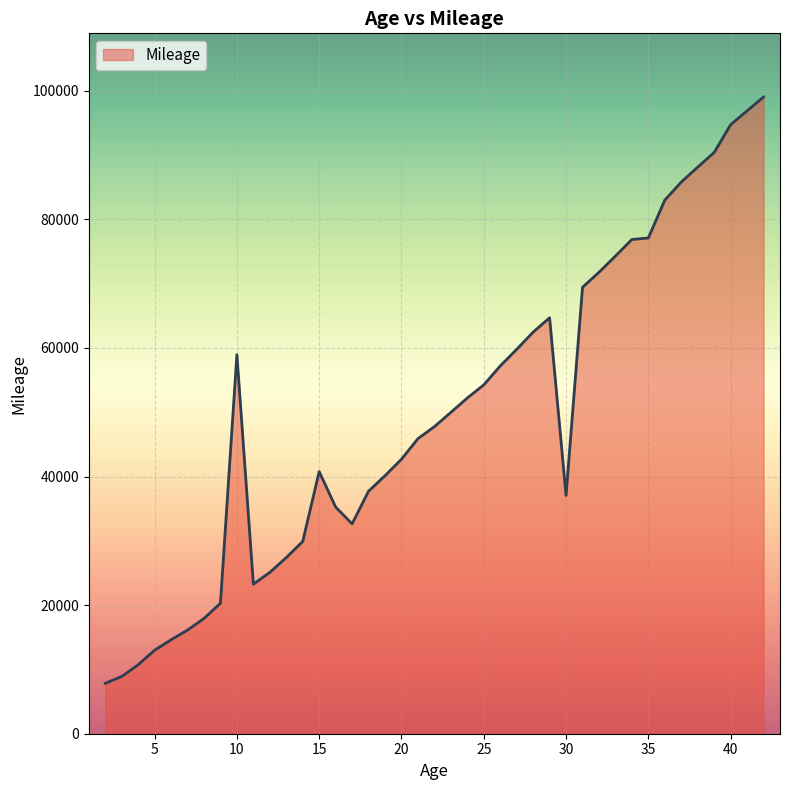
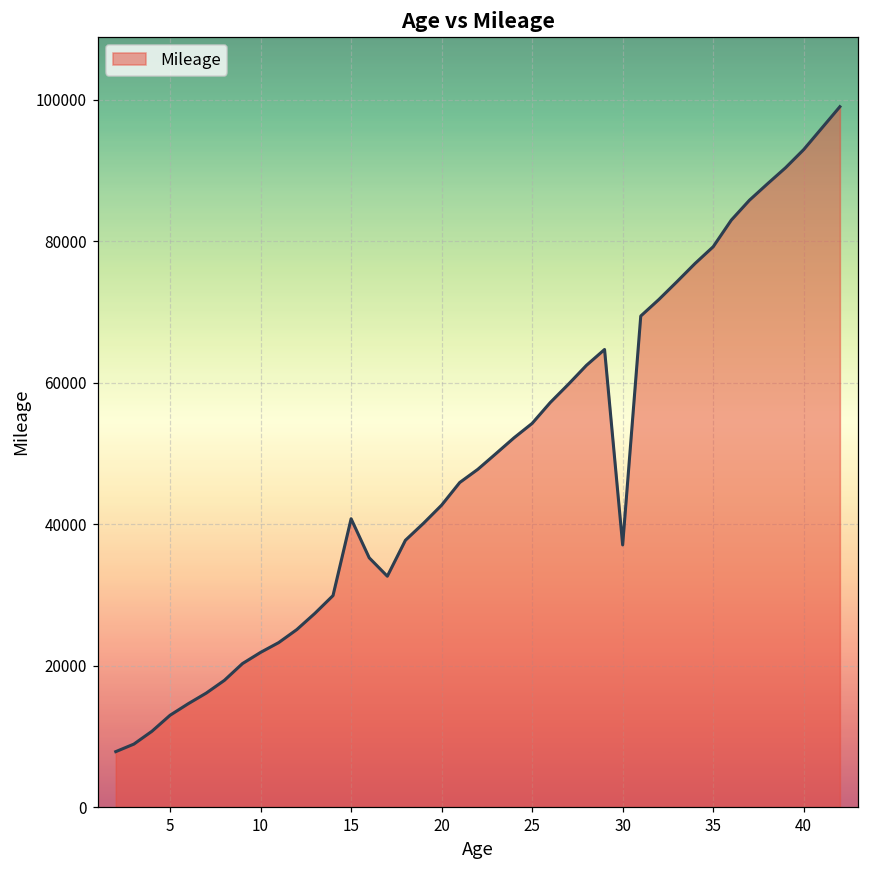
  {
    "5": 13000,
-   "10": 59000,
+   "10": 22000,
    "15": 41000,
    "20": 43000,
    "25": 54000,
    "30": 37000,
-   "35": 77000,
-   "40": 95000
+   "35": 79000,
+   "40": 93000
  }
